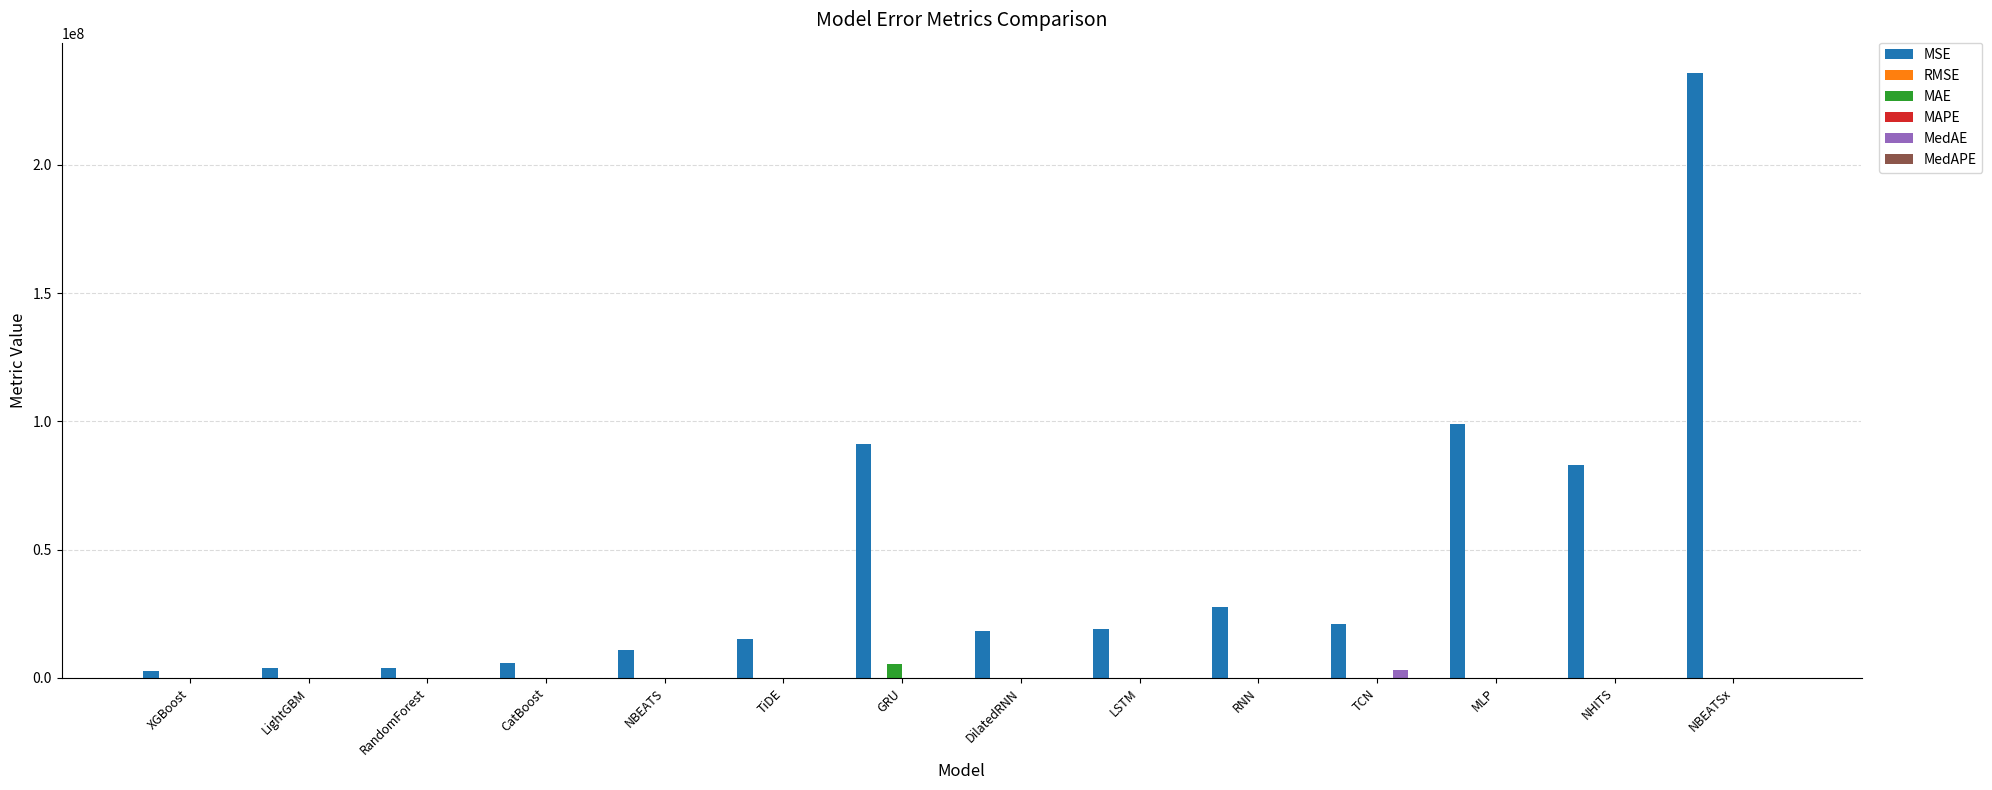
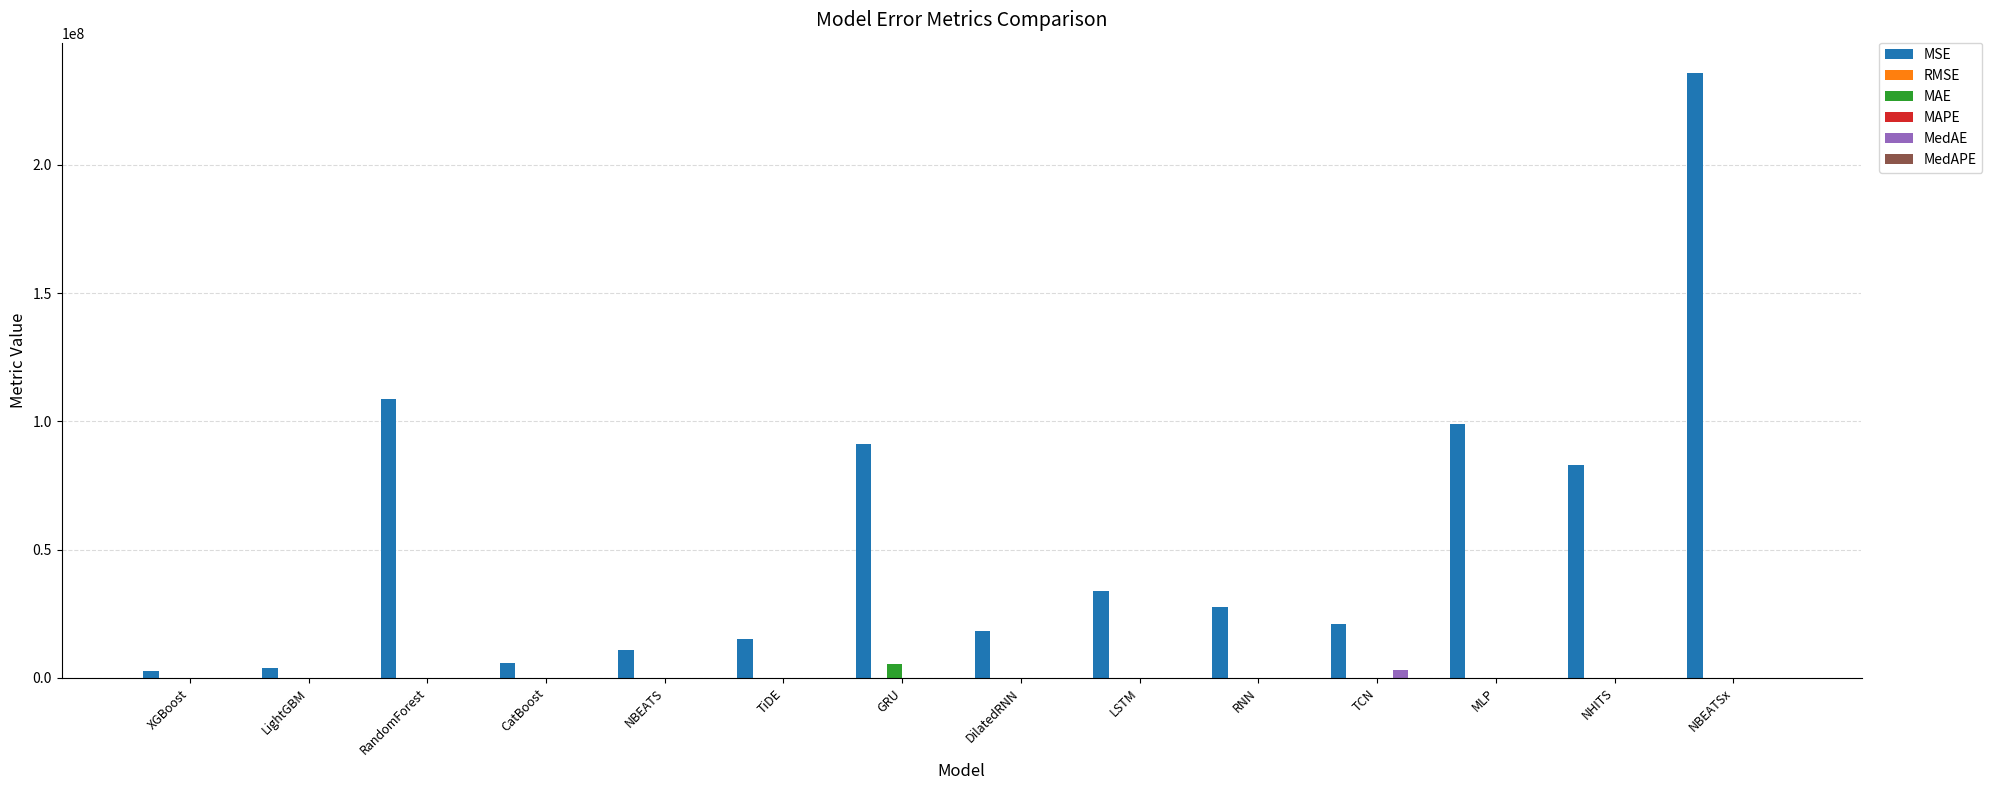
  {
    "MSE": {
      "XGBoost": 3000000,
      "LightGBM": 4000000,
-     "RandomForest": 4000000,
+     "RandomForest": 109000000,
      "CatBoost": 6000000,
      "NBEATS": 11000000,
      "TiDE": 15000000,
      "GRU": 91000000,
      "DilatedRNN": 18000000,
-     "LSTM": 19000000,
+     "LSTM": 34000000,
      "RNN": 28000000,
      "TCN": 21000000,
      "MLP": 99000000,
      "NHITS": 83000000,
      "NBEATSx": 236000000
    },
    "MAE": {
      "GRU": 5000000
    },
    "MedAE": {
      "TCN": 3000000
    }
  }
